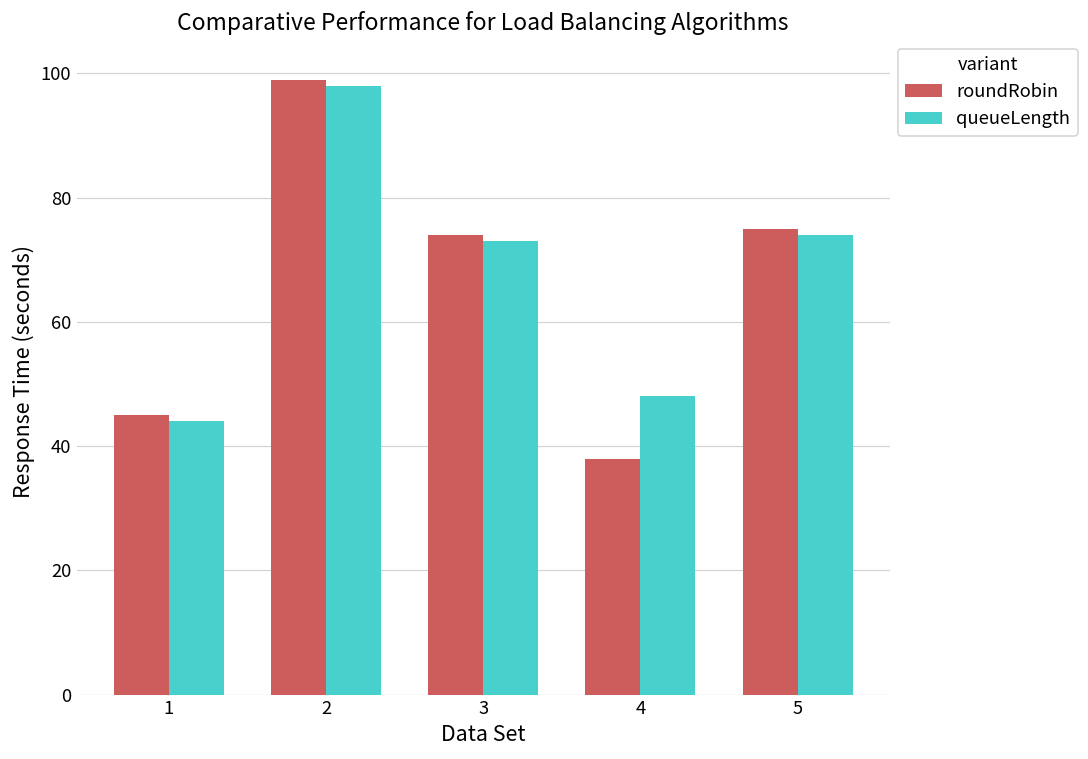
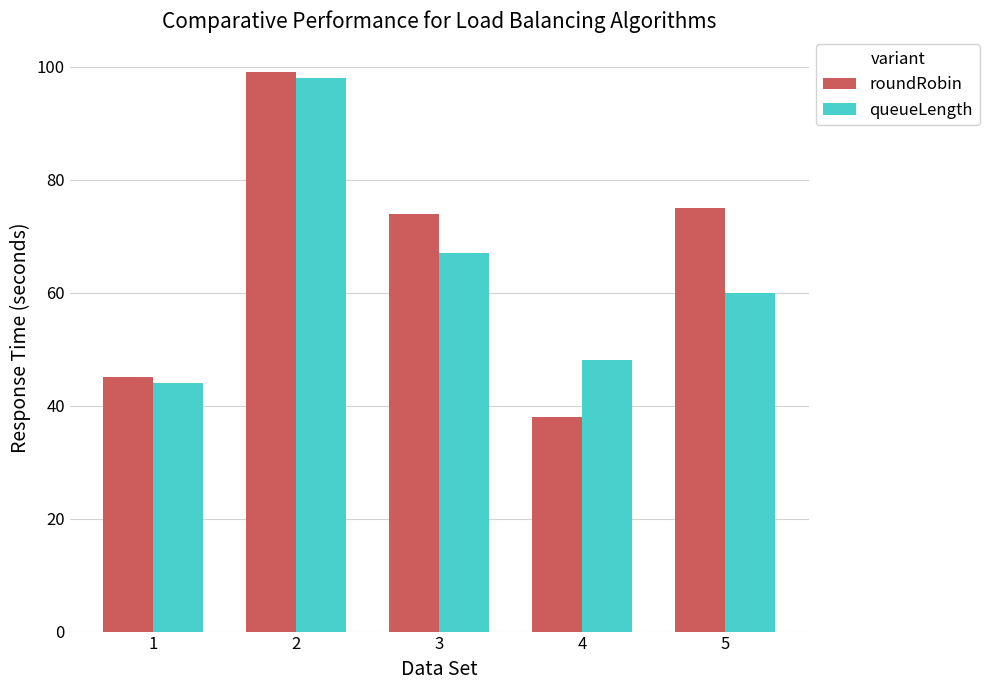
  {
    "roundRobin": {
      "1": 45,
      "2": 99,
      "3": 74,
      "4": 38,
      "5": 75
    },
    "queueLength": {
      "1": 44,
      "2": 98,
-     "3": 73,
+     "3": 67,
      "4": 48,
-     "5": 74
+     "5": 60
    }
  }
